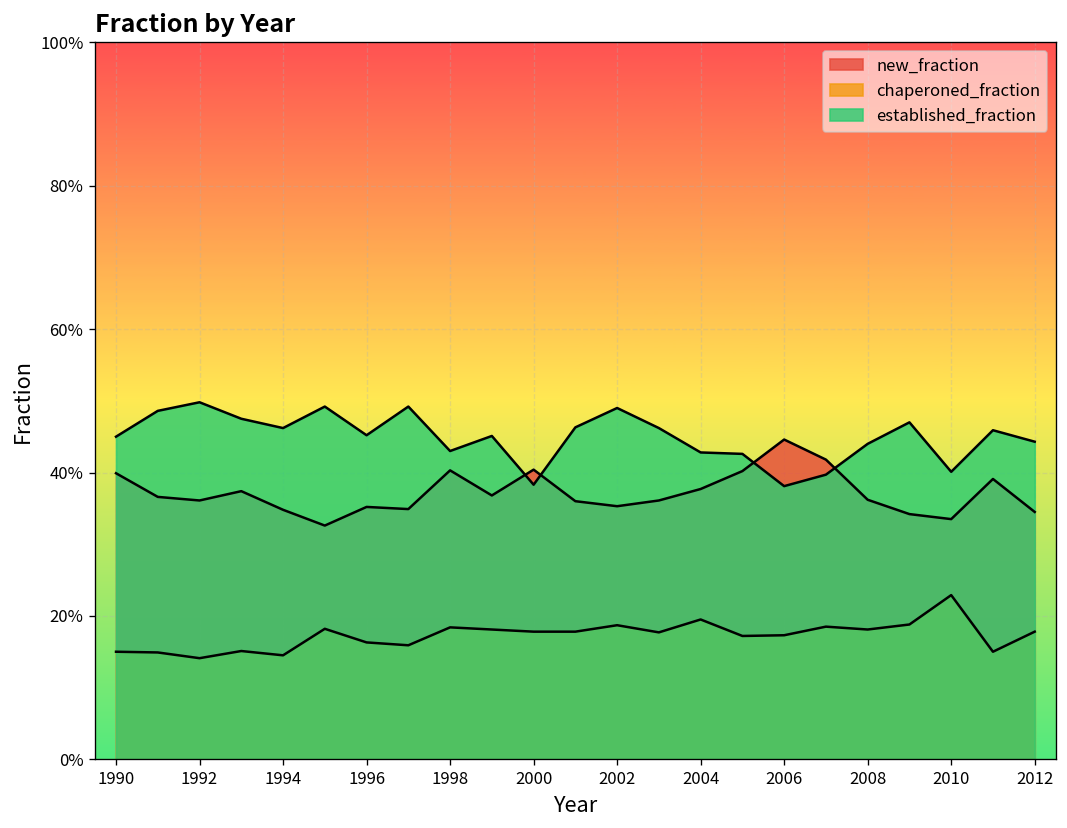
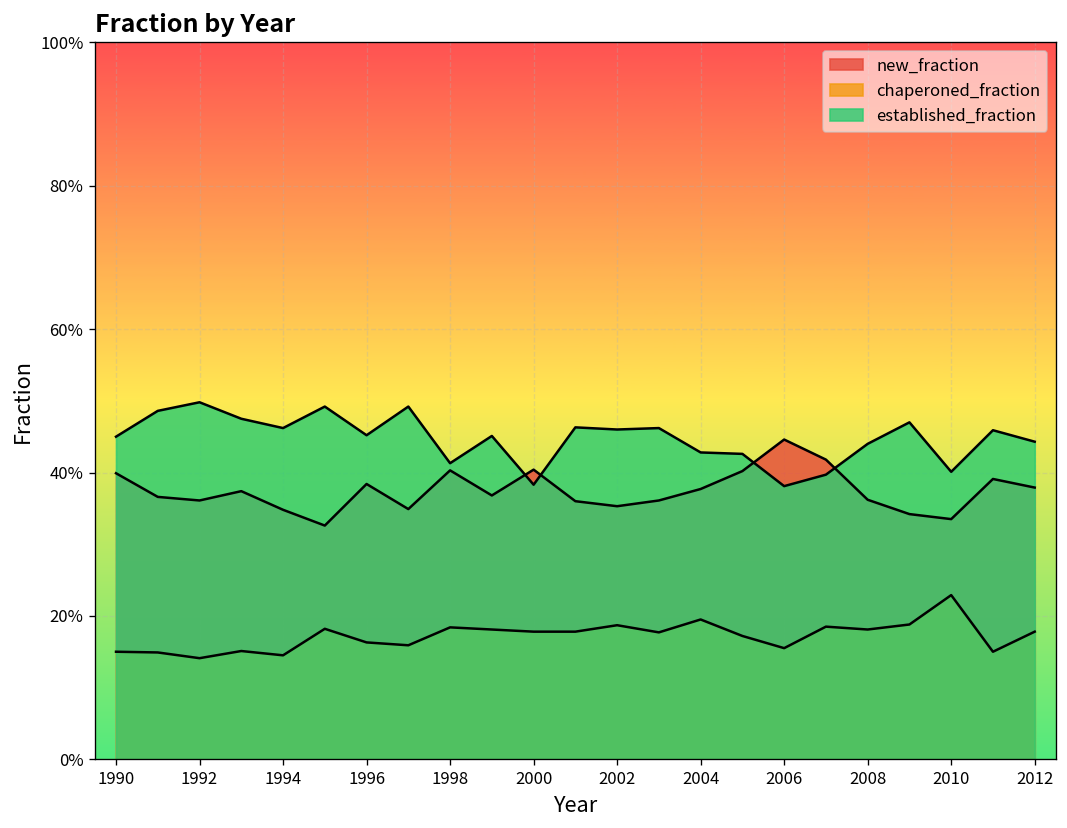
  {
    "new_fraction": {
      "1990": "40%",
      "1992": "36%",
      "1994": "35%",
-     "1996": "35%",
+     "1996": "38%",
      "1998": "40%",
      "2000": "40%",
      "2002": "35%",
      "2004": "38%",
      "2006": "45%",
      "2008": "36%",
      "2010": "34%",
-     "2012": "35%"
+     "2012": "38%"
    },
    "chaperoned_fraction": {
      "1990": "15%",
      "1992": "14%",
      "1994": "14%",
      "1996": "16%",
      "1998": "18%",
      "2000": "18%",
      "2002": "19%",
      "2004": "20%",
-     "2006": "17%",
+     "2006": "16%",
      "2008": "18%",
      "2010": "23%",
      "2012": "18%"
    },
    "established_fraction": {
      "1990": "45%",
      "1992": "50%",
      "1994": "46%",
      "1996": "45%",
-     "1998": "43%",
+     "1998": "41%",
      "2000": "38%",
-     "2002": "49%",
+     "2002": "46%",
      "2004": "43%",
      "2006": "38%",
      "2008": "44%",
      "2010": "40%",
      "2012": "44%"
    }
  }
